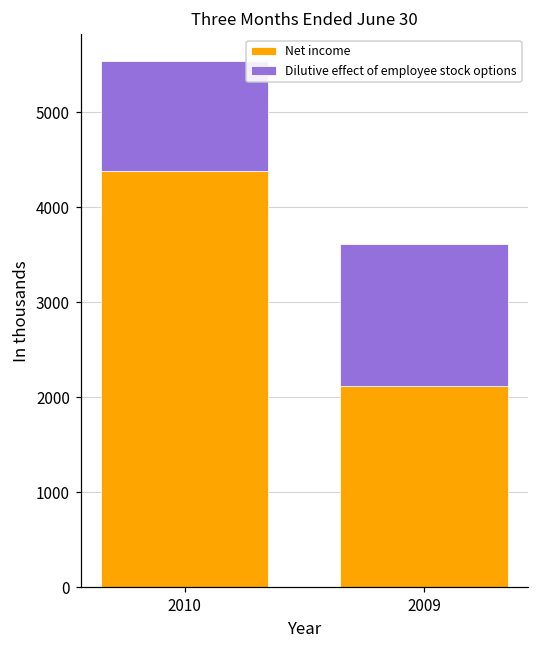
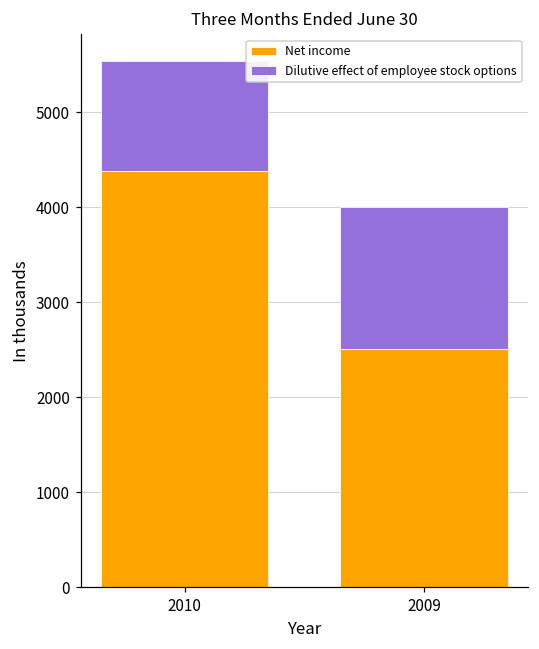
  {
    "Net income": {
      "2010": 4400,
-     "2009": 2100
+     "2009": 2500
    },
    "Dilutive effect of employee stock options": {
      "2010": 1200,
      "2009": 1500
    }
  }
